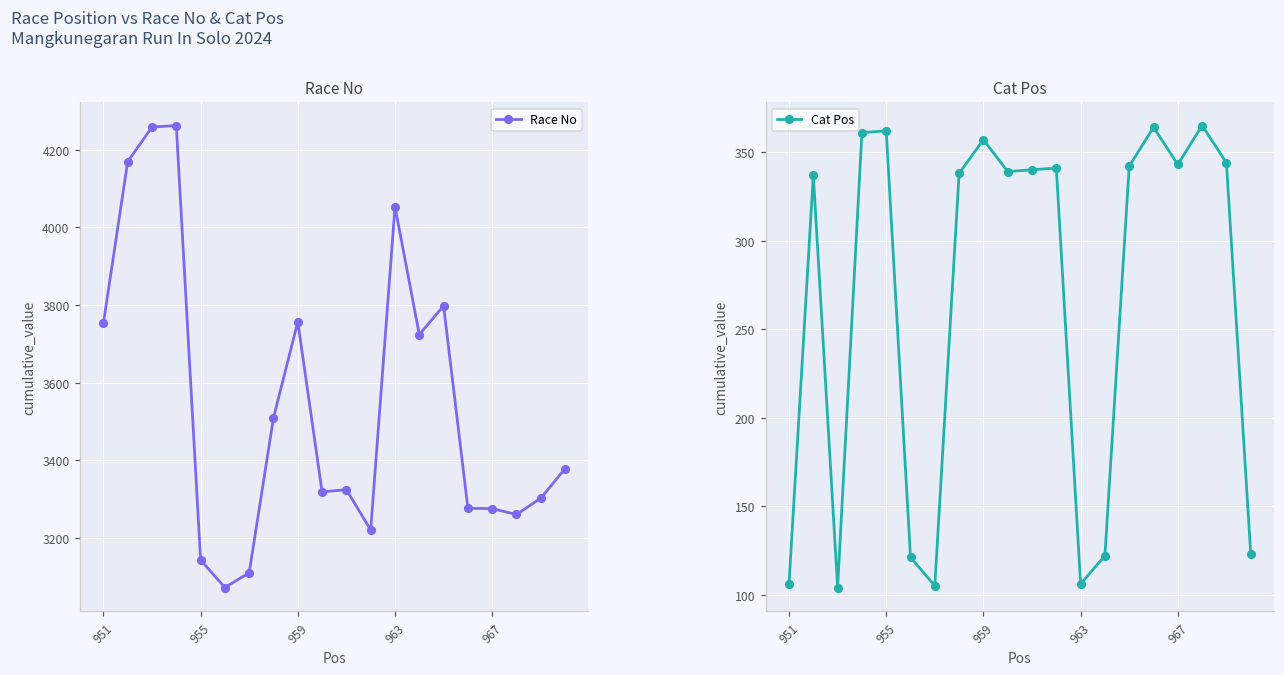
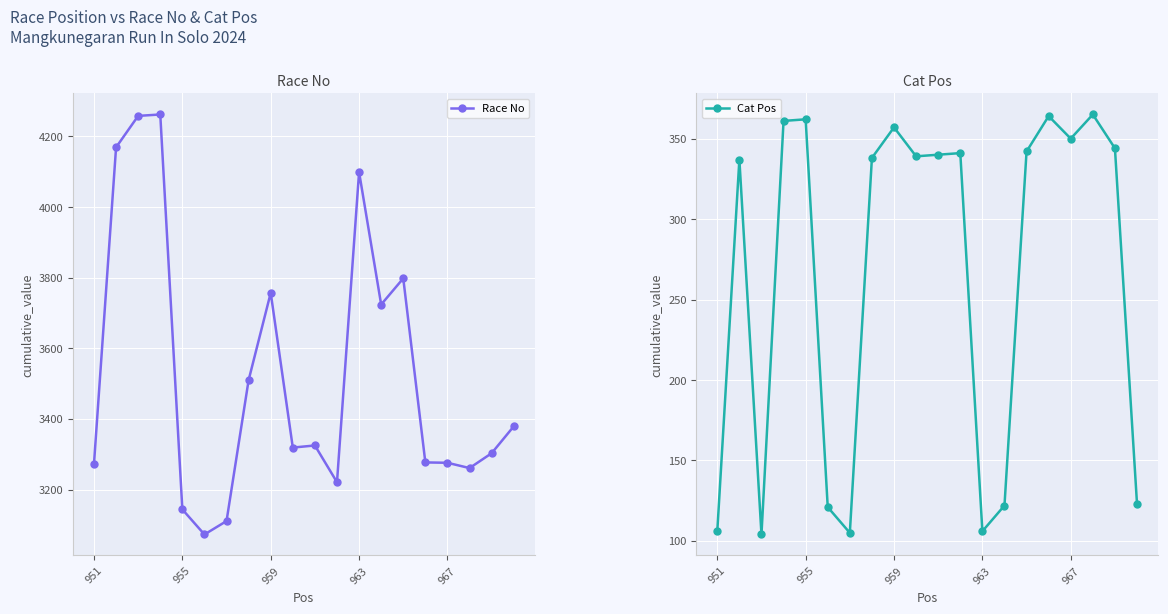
  {
    "Race No": {
-     "951": 3750,
+     "951": 3270,
      "955": 3140,
      "959": 3760,
-     "963": 4050,
+     "963": 4100,
      "967": 3280
    },
    "Cat Pos": {
      "951": 106,
      "955": 362,
      "959": 357,
      "963": 106,
-     "967": 343
+     "967": 350
    }
  }
